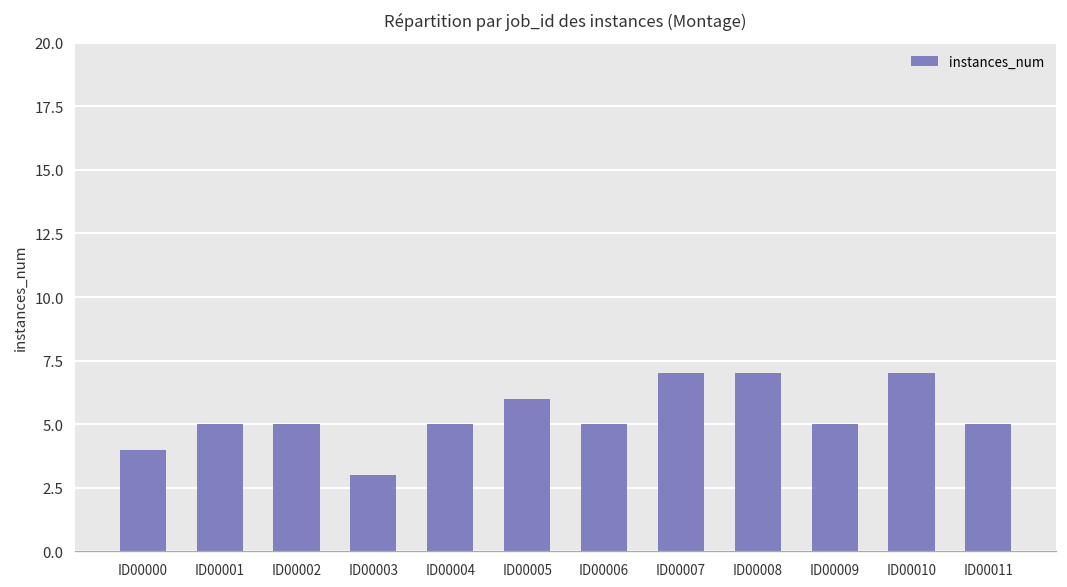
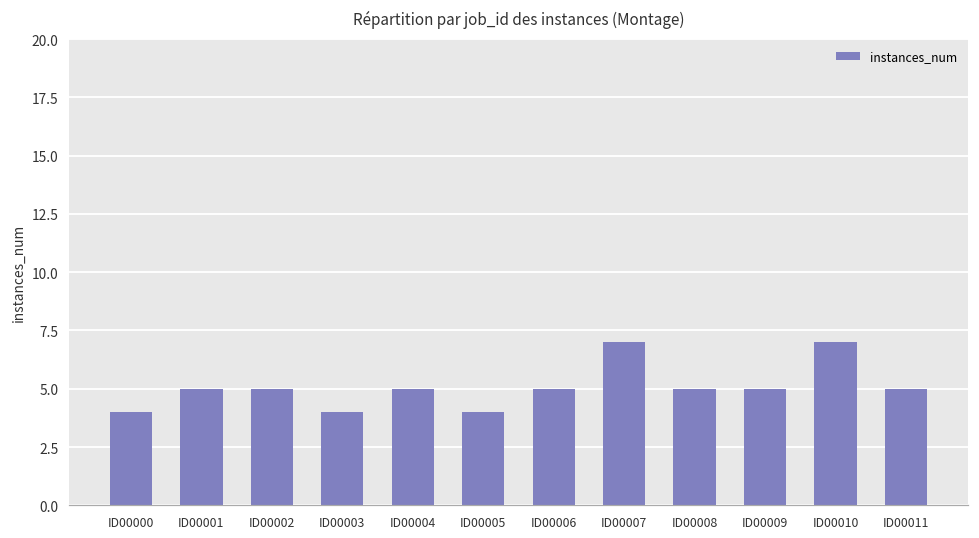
  {
    "ID00000": 4,
    "ID00001": 5,
    "ID00002": 5,
-   "ID00003": 3,
+   "ID00003": 4,
    "ID00004": 5,
-   "ID00005": 6,
+   "ID00005": 4,
    "ID00006": 5,
    "ID00007": 7,
-   "ID00008": 7,
+   "ID00008": 5,
    "ID00009": 5,
    "ID00010": 7,
    "ID00011": 5
  }
